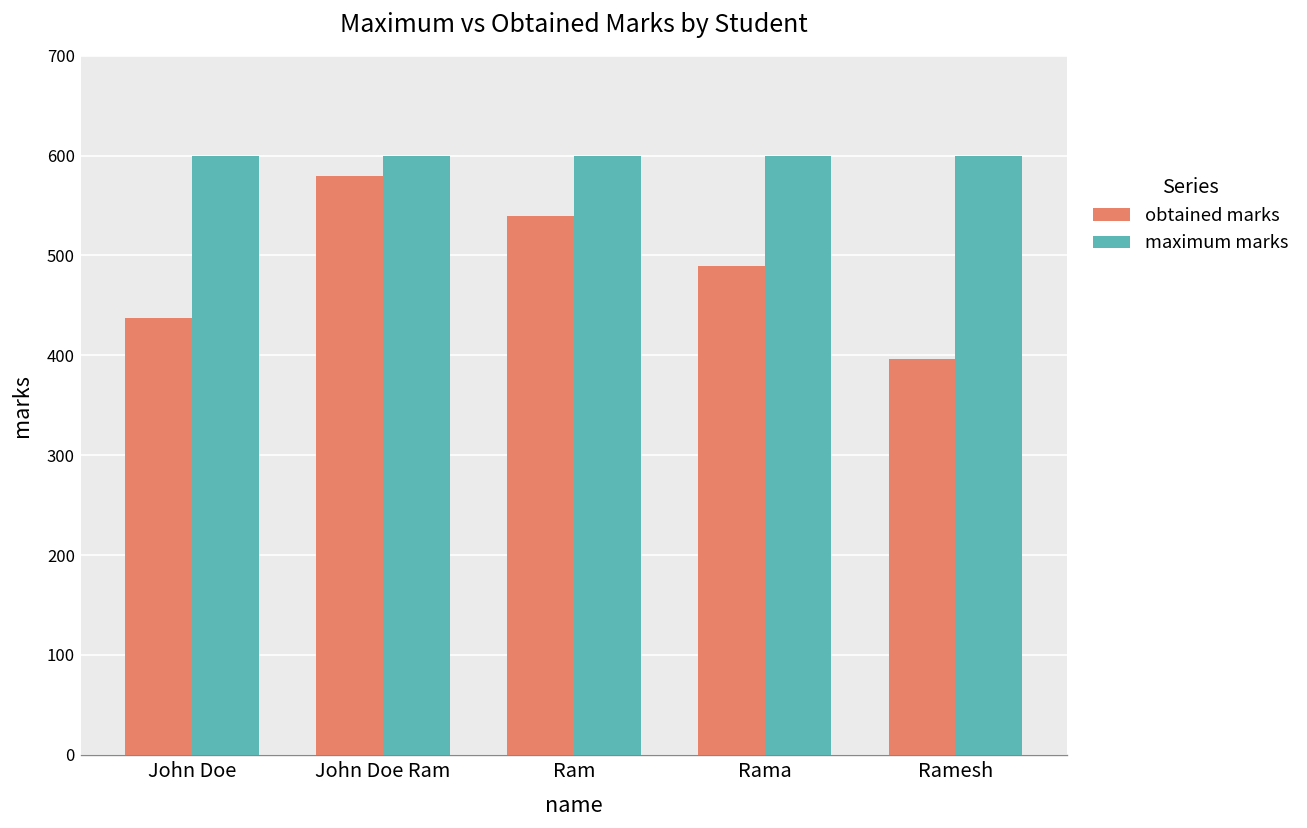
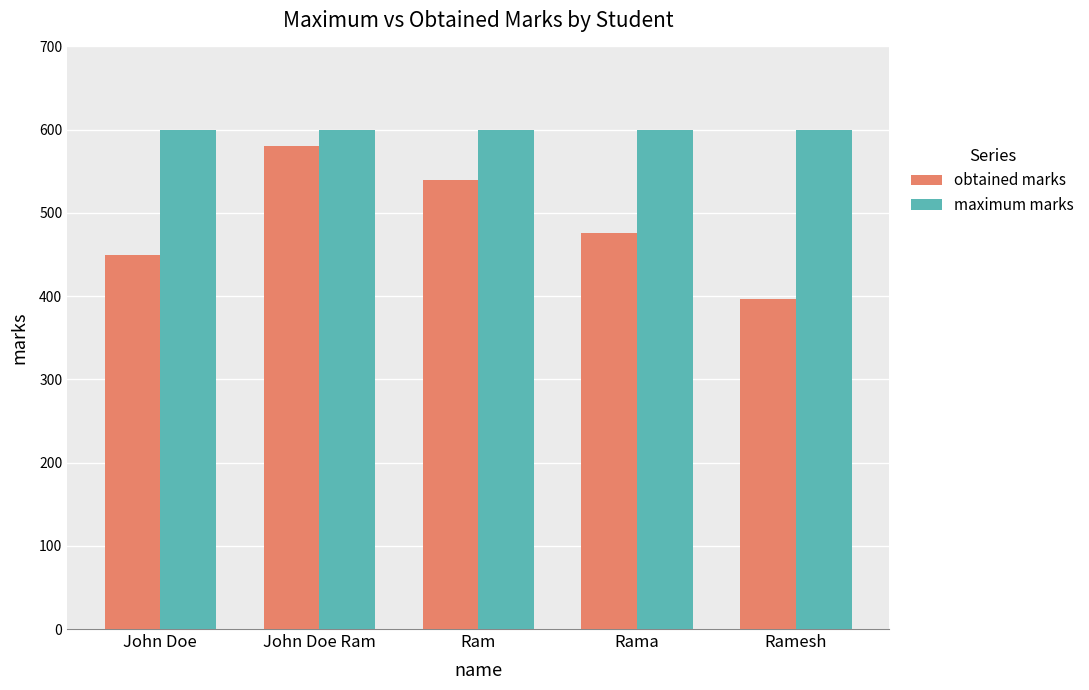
  {
    "obtained marks": {
-     "John Doe": 440,
+     "John Doe": 450,
      "John Doe Ram": 580,
      "Ram": 540,
-     "Rama": 490,
+     "Rama": 480,
      "Ramesh": 400
    },
    "maximum marks": {
      "John Doe": 600,
      "John Doe Ram": 600,
      "Ram": 600,
      "Rama": 600,
      "Ramesh": 600
    }
  }
